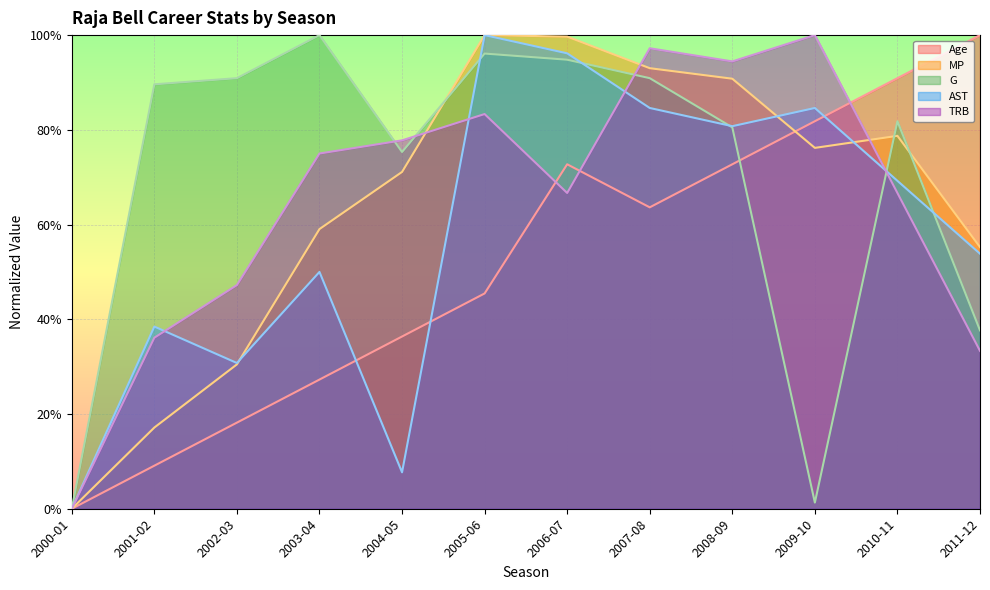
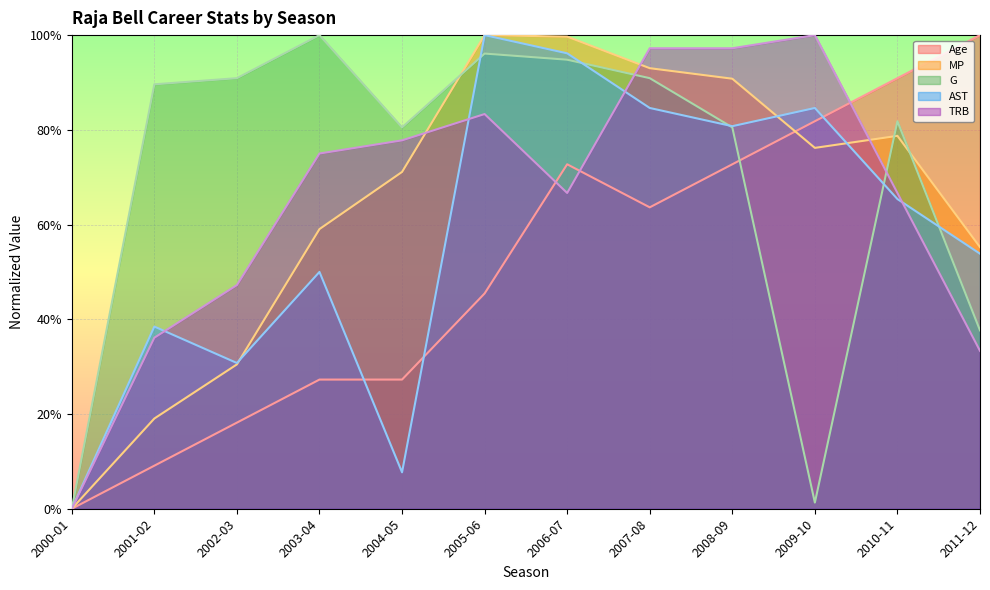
  {
    "Age": {
      "2001-02": "9%",
      "2002-03": "18%",
      "2003-04": "27%",
-     "2004-05": "36%",
+     "2004-05": "27%",
      "2005-06": "45%",
      "2006-07": "73%",
      "2007-08": "64%",
      "2008-09": "73%",
      "2009-10": "82%",
      "2010-11": "91%",
      "2011-12": "100%"
    },
    "MP": {
-     "2001-02": "17%",
+     "2001-02": "19%",
      "2003-04": "59%",
      "2004-05": "71%",
      "2006-07": "100%",
      "2007-08": "93%",
      "2008-09": "91%",
      "2009-10": "76%",
      "2010-11": "79%",
      "2011-12": "55%"
    },
    "G": {
      "2001-02": "90%",
      "2002-03": "91%",
      "2003-04": "100%",
-     "2004-05": "75%",
+     "2004-05": "81%",
      "2005-06": "96%",
      "2006-07": "95%",
      "2007-08": "91%",
      "2009-10": "1%",
      "2010-11": "82%",
      "2011-12": "38%"
    },
    "AST": {
      "2001-02": "38%",
      "2003-04": "50%",
      "2004-05": "8%",
      "2006-07": "96%",
      "2007-08": "85%",
      "2009-10": "85%",
-     "2010-11": "69%",
+     "2010-11": "65%",
      "2011-12": "54%"
    },
    "TRB": {
      "2001-02": "36%",
      "2002-03": "47%",
      "2003-04": "75%",
      "2004-05": "78%",
      "2005-06": "83%",
      "2006-07": "67%",
      "2007-08": "97%",
-     "2008-09": "94%",
+     "2008-09": "97%",
      "2009-10": "100%",
      "2010-11": "67%",
      "2011-12": "33%"
    }
  }
